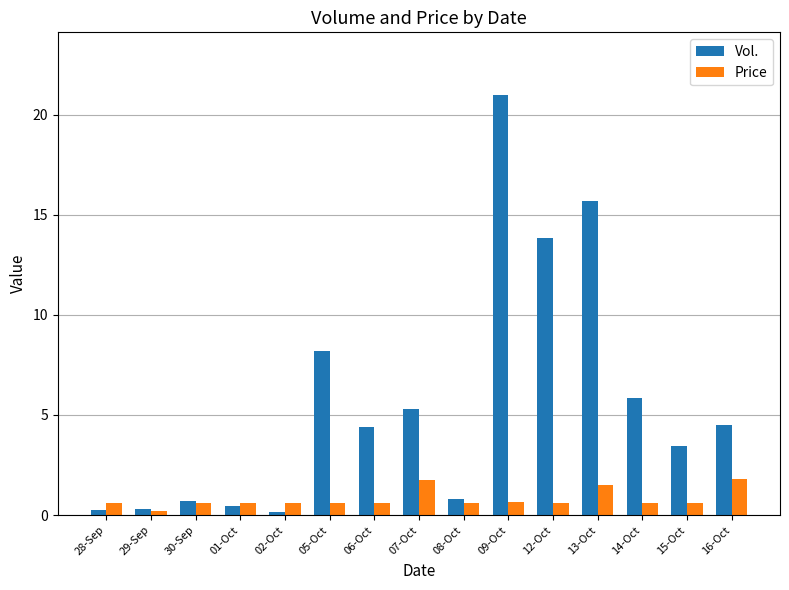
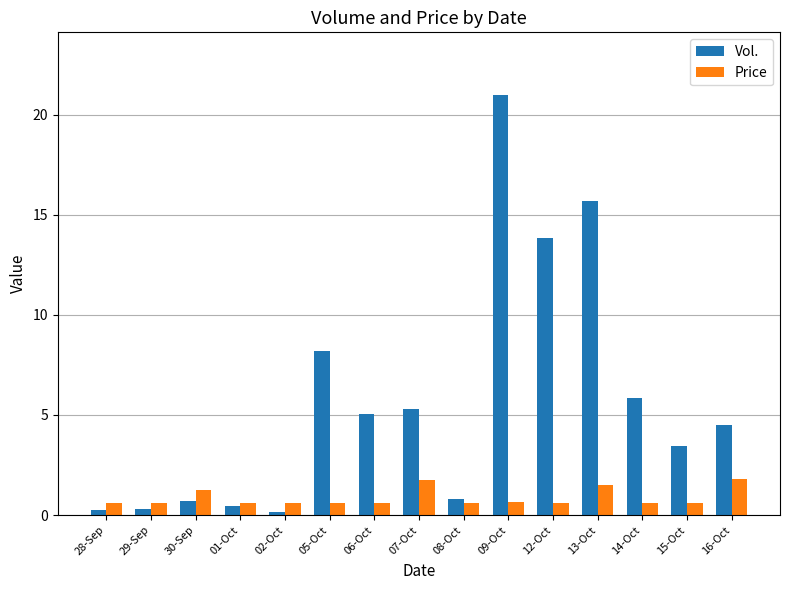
  {
    "Vol.": {
      "28-Sep": 0.3,
      "29-Sep": 0.3,
      "30-Sep": 0.7,
      "01-Oct": 0.4,
      "02-Oct": 0.2,
      "05-Oct": 8.2,
-     "06-Oct": 4.4,
+     "06-Oct": 5.1,
      "07-Oct": 5.3,
      "08-Oct": 0.8,
      "09-Oct": 21.0,
      "12-Oct": 13.8,
      "13-Oct": 15.7,
      "14-Oct": 5.8,
      "15-Oct": 3.4,
      "16-Oct": 4.5
    },
    "Price": {
      "28-Sep": 0.6,
-     "29-Sep": 0.2,
-     "30-Sep": 0.6,
+     "29-Sep": 0.6,
+     "30-Sep": 1.3,
      "01-Oct": 0.6,
      "02-Oct": 0.6,
      "05-Oct": 0.6,
      "06-Oct": 0.6,
      "07-Oct": 1.7,
      "08-Oct": 0.6,
      "09-Oct": 0.7,
      "12-Oct": 0.6,
      "13-Oct": 1.5,
      "14-Oct": 0.6,
      "15-Oct": 0.6,
      "16-Oct": 1.8
    }
  }
